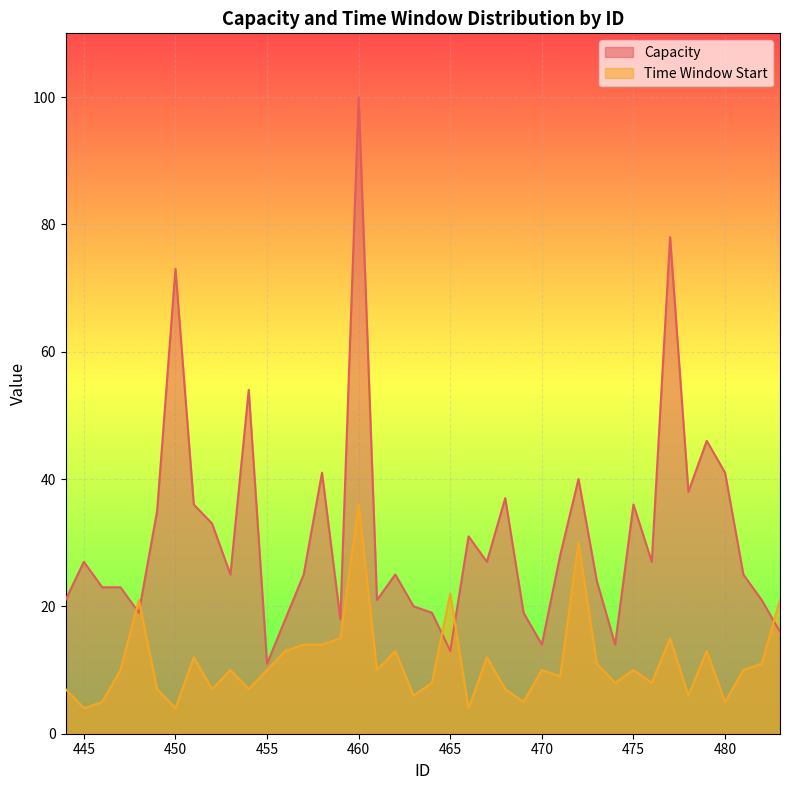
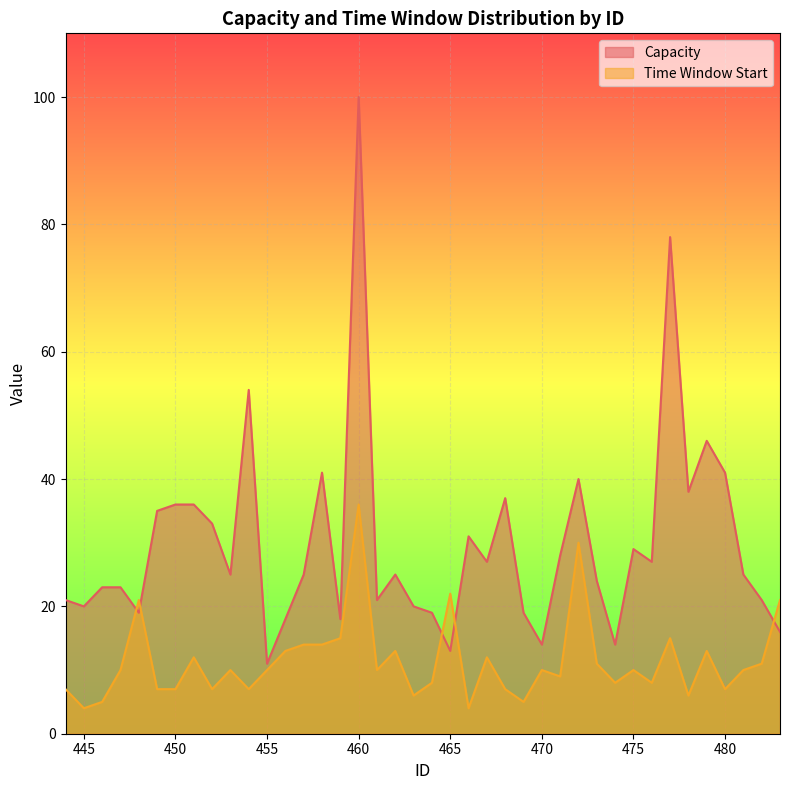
  {
    "Capacity": {
-     "445": 27,
-     "450": 73,
+     "445": 20,
+     "450": 36,
      "455": 11,
      "460": 100,
      "465": 13,
      "470": 14,
-     "475": 36,
+     "475": 29,
      "480": 41
    },
    "Time Window Start": {
      "445": 4,
-     "450": 4,
+     "450": 7,
      "455": 10,
      "460": 36,
      "465": 22,
      "470": 10,
      "475": 10,
-     "480": 5
+     "480": 7
    }
  }
